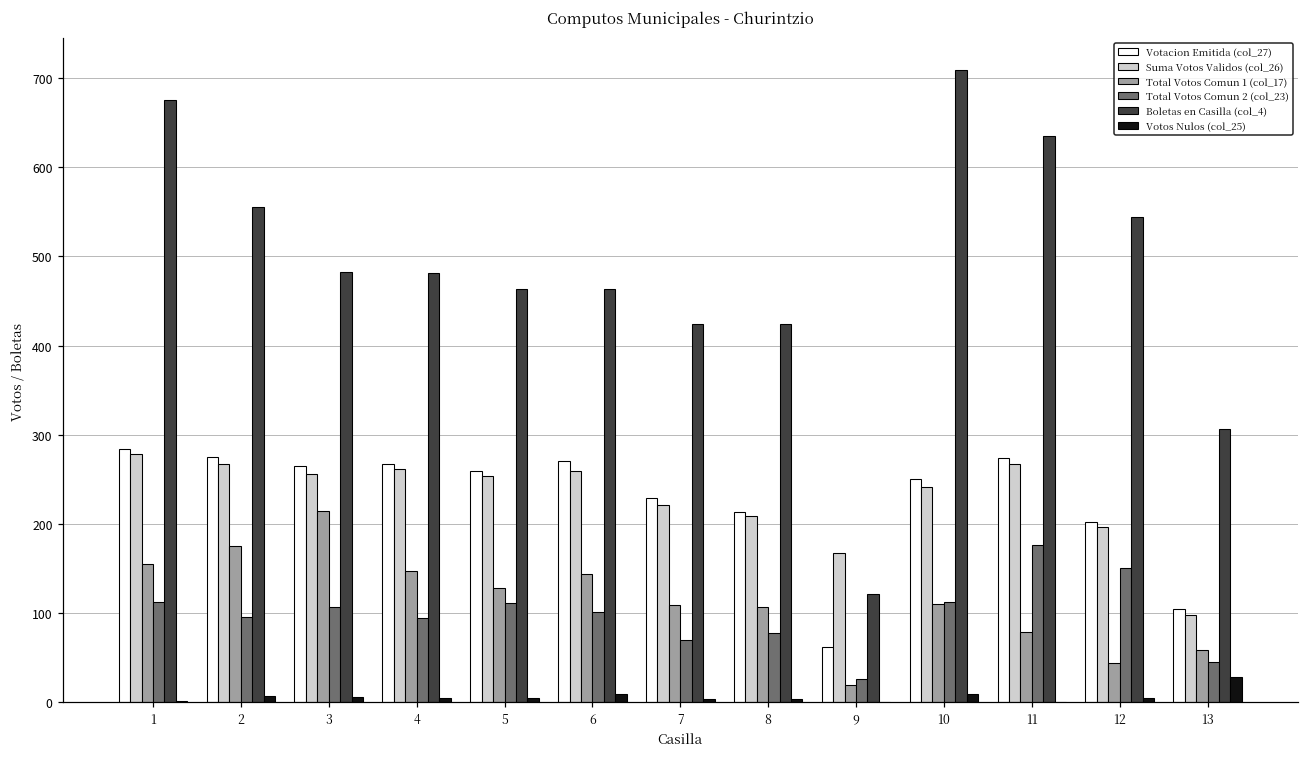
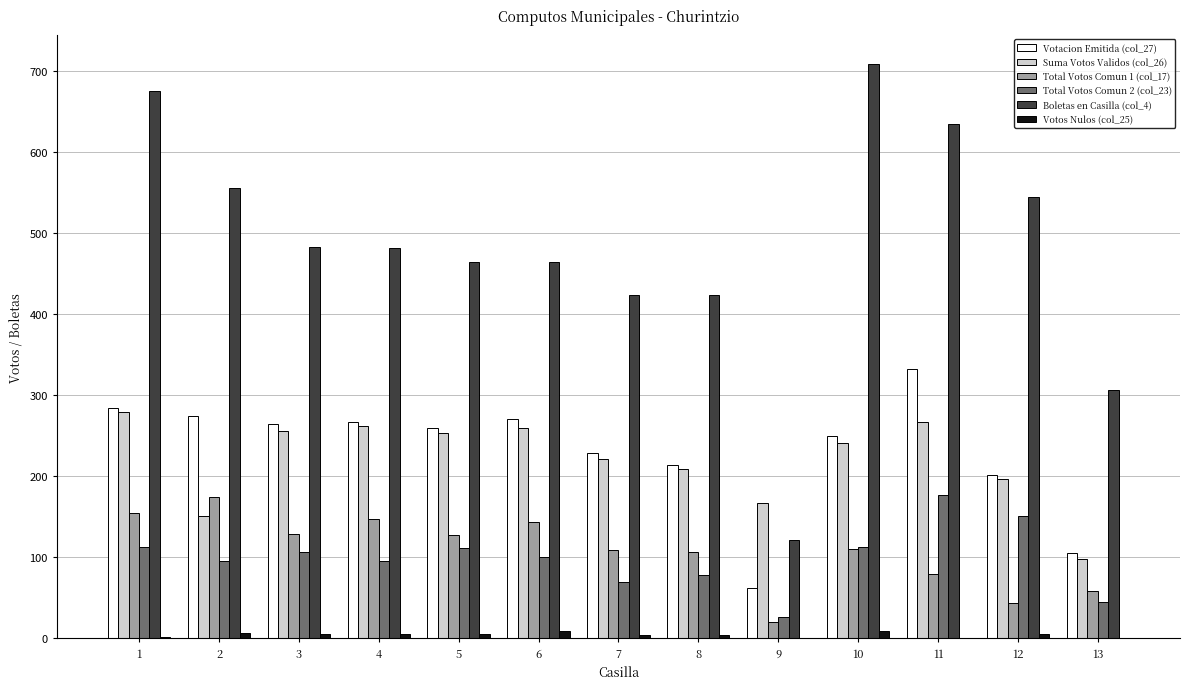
  {
    "Votacion Emitida (col_27)": {
      "1": 280,
      "2": 280,
      "3": 270,
      "4": 270,
      "5": 260,
      "6": 270,
      "7": 230,
      "8": 210,
      "9": 60,
      "10": 250,
-     "11": 270,
+     "11": 330,
      "12": 200,
      "13": 110
    },
    "Suma Votos Validos (col_26)": {
      "1": 280,
-     "2": 270,
+     "2": 150,
      "3": 260,
      "4": 260,
      "5": 250,
      "6": 260,
      "7": 220,
      "8": 210,
      "9": 170,
      "10": 240,
      "11": 270,
      "12": 200,
      "13": 100
    },
    "Total Votos Comun 1 (col_17)": {
      "1": 160,
      "2": 180,
-     "3": 220,
+     "3": 130,
      "4": 150,
      "5": 130,
      "6": 140,
      "7": 110,
      "8": 110,
      "9": 20,
      "10": 110,
      "11": 80,
      "12": 40,
      "13": 60
    },
    "Total Votos Comun 2 (col_23)": {
      "1": 110,
      "2": 100,
      "3": 110,
      "4": 100,
      "5": 110,
      "6": 100,
      "7": 70,
      "8": 80,
      "9": 30,
      "10": 110,
      "11": 180,
      "12": 150,
      "13": 50
    },
    "Boletas en Casilla (col_4)": {
      "1": 680,
      "2": 560,
      "3": 480,
      "4": 480,
      "5": 460,
      "6": 460,
      "7": 420,
      "8": 420,
      "9": 120,
      "10": 710,
      "11": 640,
      "12": 540,
      "13": 310
    },
    "Votos Nulos (col_25)": {
      "2": 10,
      "3": 10,
      "4": 10,
      "5": 10,
      "6": 10,
      "7": 0,
      "8": 0,
      "9": 0,
      "10": 10,
      "12": 10,
-     "13": 30
+     "13": 0
    }
  }
